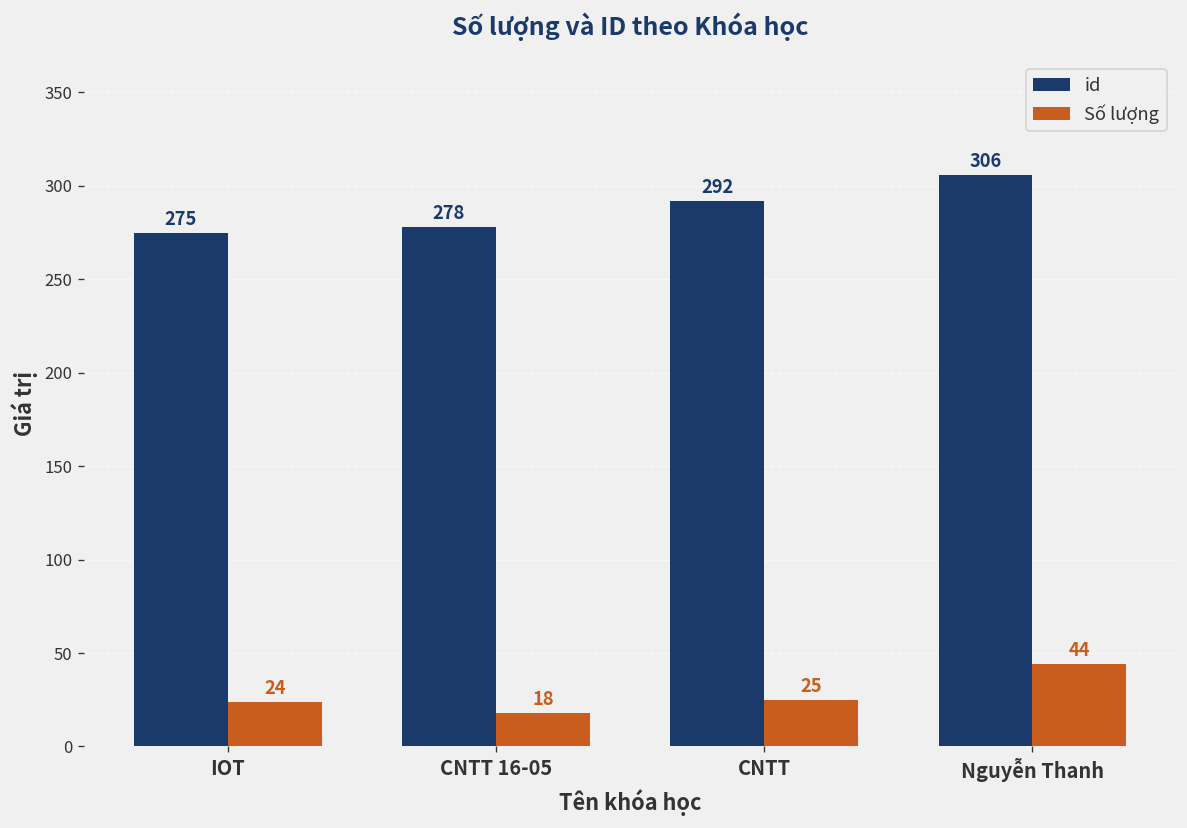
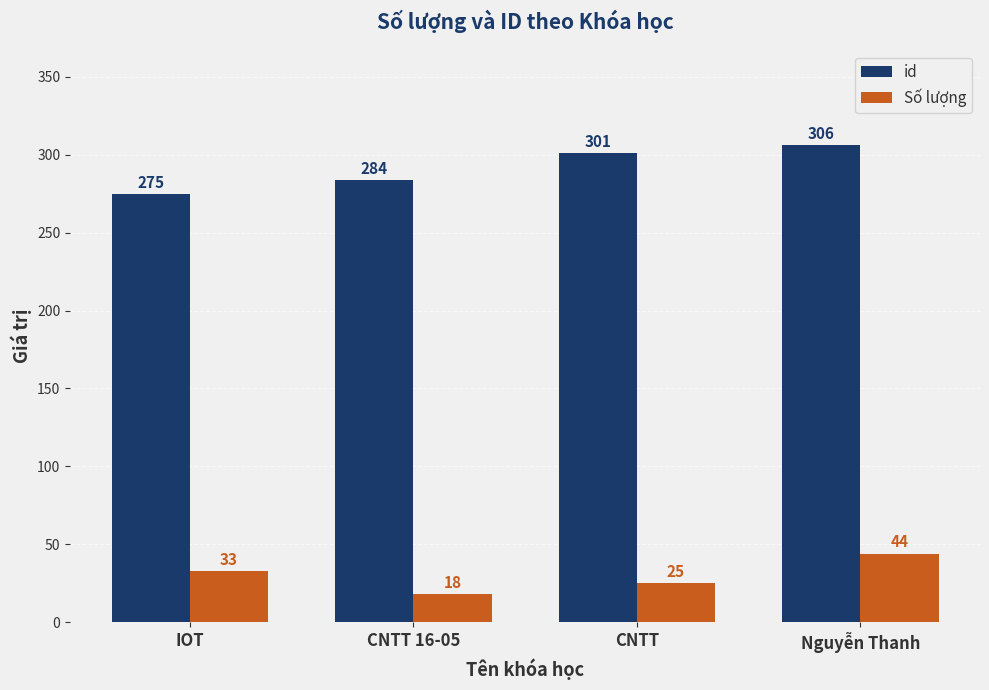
  {
    "id": {
      "IOT": 275,
-     "CNTT 16-05": 278,
-     "CNTT": 292,
+     "CNTT 16-05": 284,
+     "CNTT": 301,
      "Nguyễn Thanh": 306
    },
    "Số lượng": {
-     "IOT": 24,
+     "IOT": 33,
      "CNTT 16-05": 18,
      "CNTT": 25,
      "Nguyễn Thanh": 44
    }
  }
